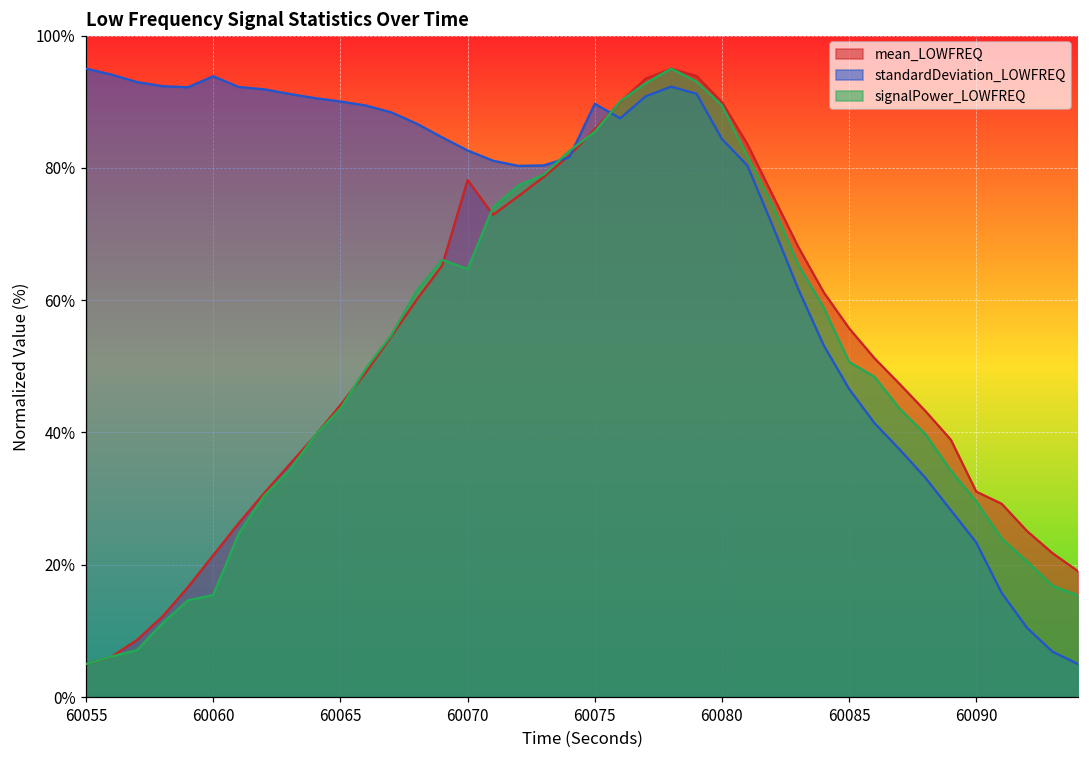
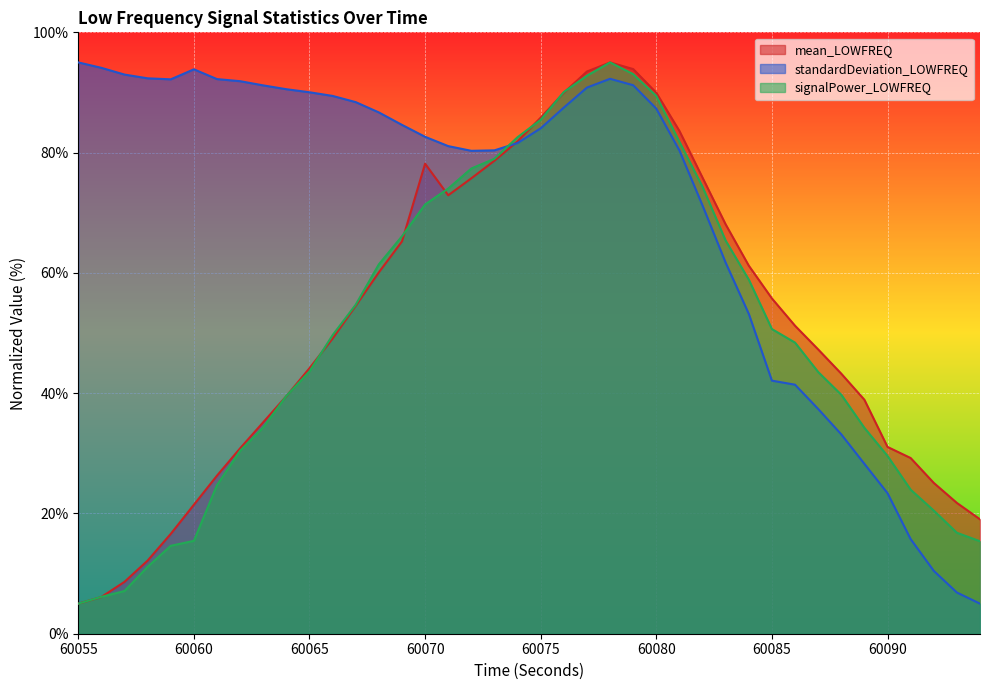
  {
    "mean_LOWFREQ": {
      "60060": "21%",
      "60065": "44%",
      "60070": "78%",
      "60080": "90%",
      "60085": "56%",
      "60090": "31%"
    },
    "standardDeviation_LOWFREQ": {
      "60055": "95%",
      "60060": "94%",
      "60065": "90%",
      "60070": "83%",
-     "60075": "90%",
-     "60080": "84%",
-     "60085": "47%",
+     "60075": "84%",
+     "60080": "87%",
+     "60085": "42%",
      "60090": "23%"
    },
    "signalPower_LOWFREQ": {
      "60060": "15%",
      "60065": "44%",
-     "60070": "65%",
+     "60070": "71%",
      "60080": "89%",
      "60085": "51%",
      "60090": "30%"
    }
  }
